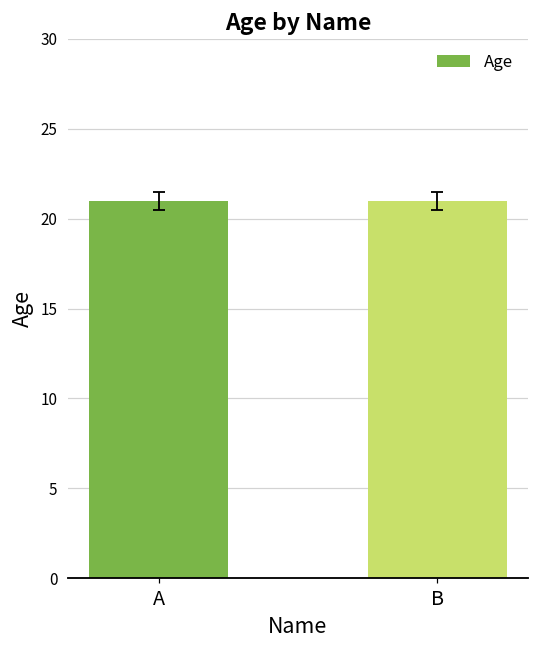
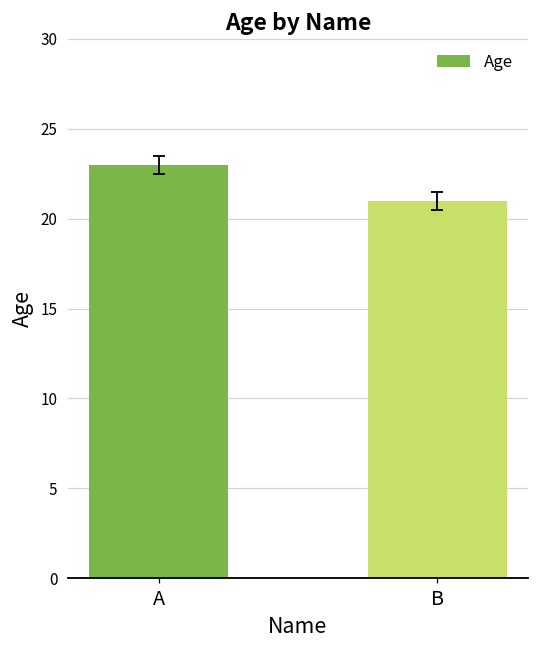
  {
    "Age": {
-     "A": 21,
+     "A": 23,
      "B": 21
    }
  }
